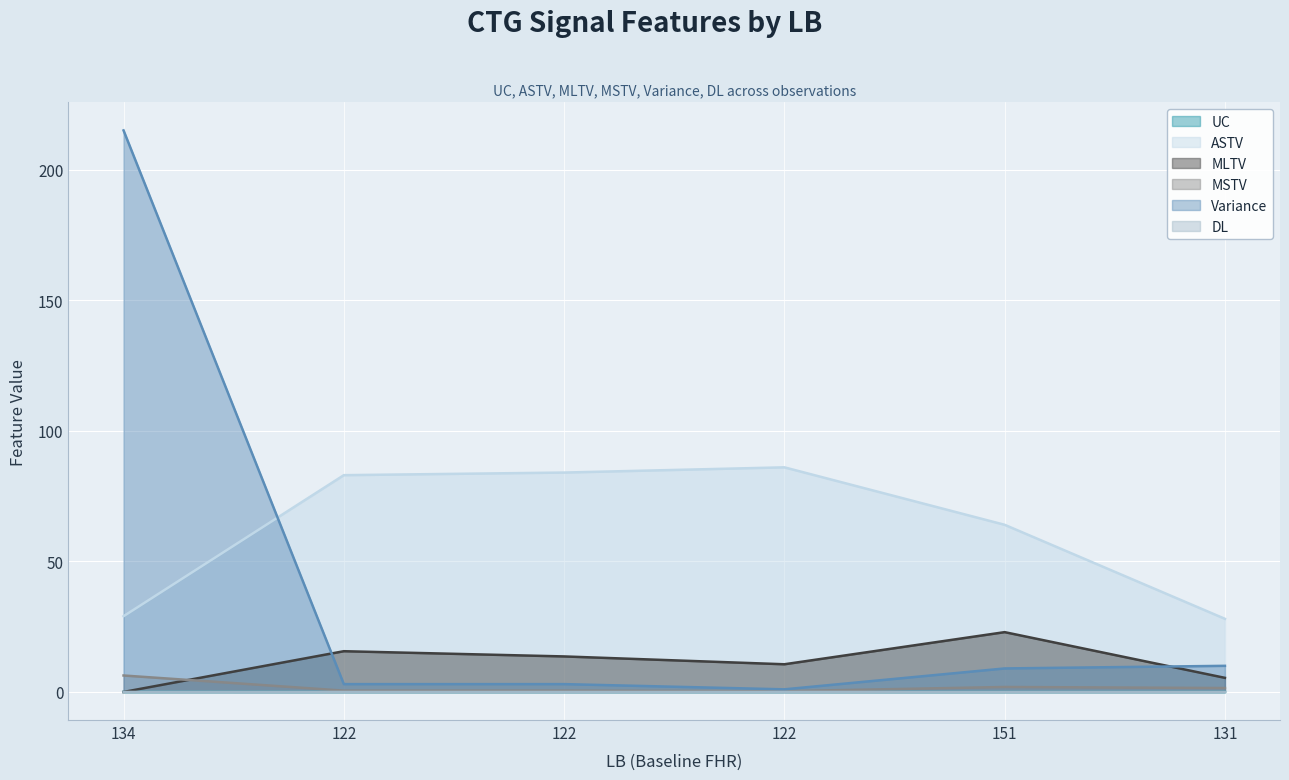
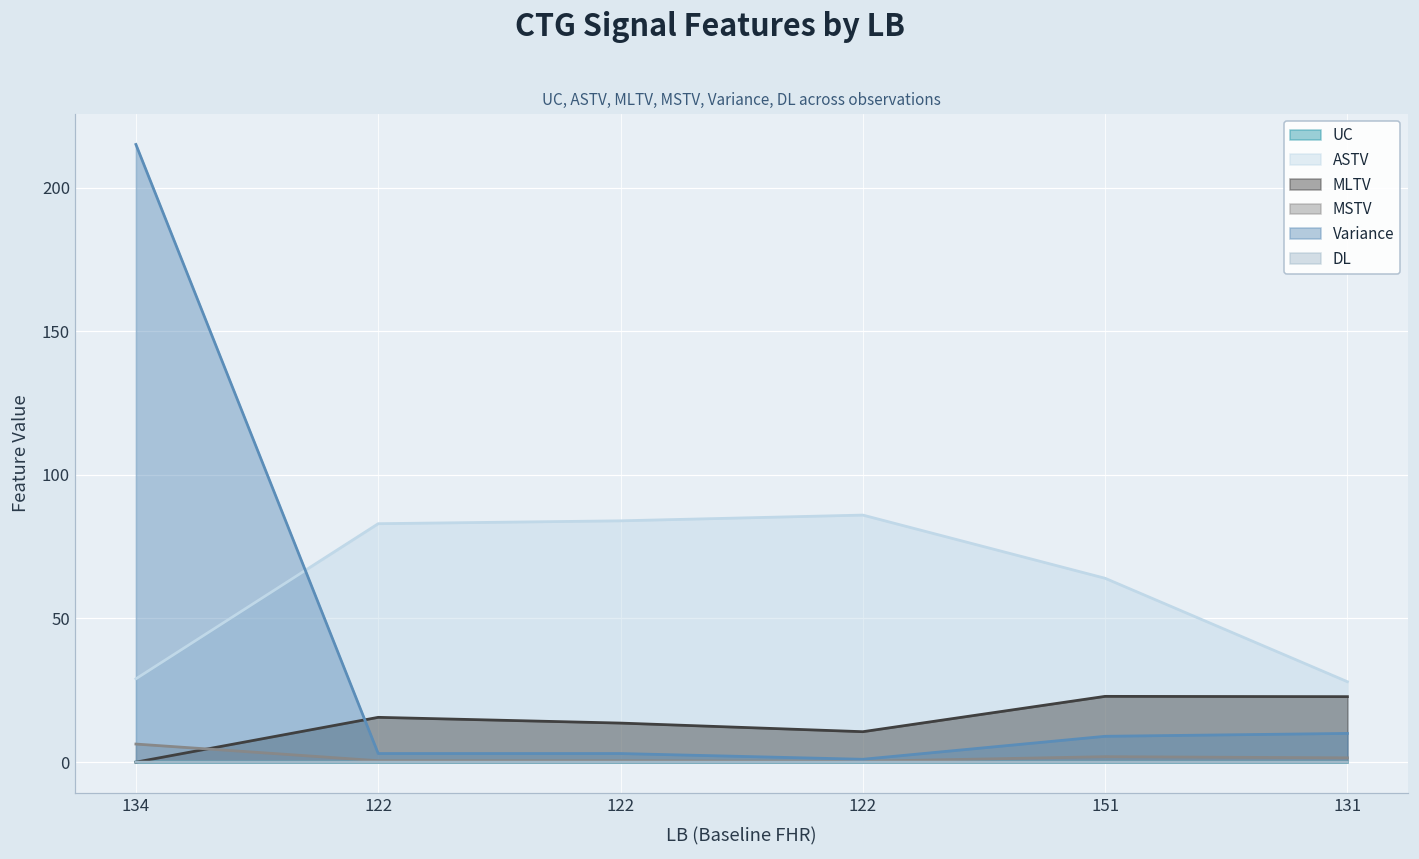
  {
    "MLTV": {
      "151": 23,
-     "131": 5
+     "131": 23
    }
  }
